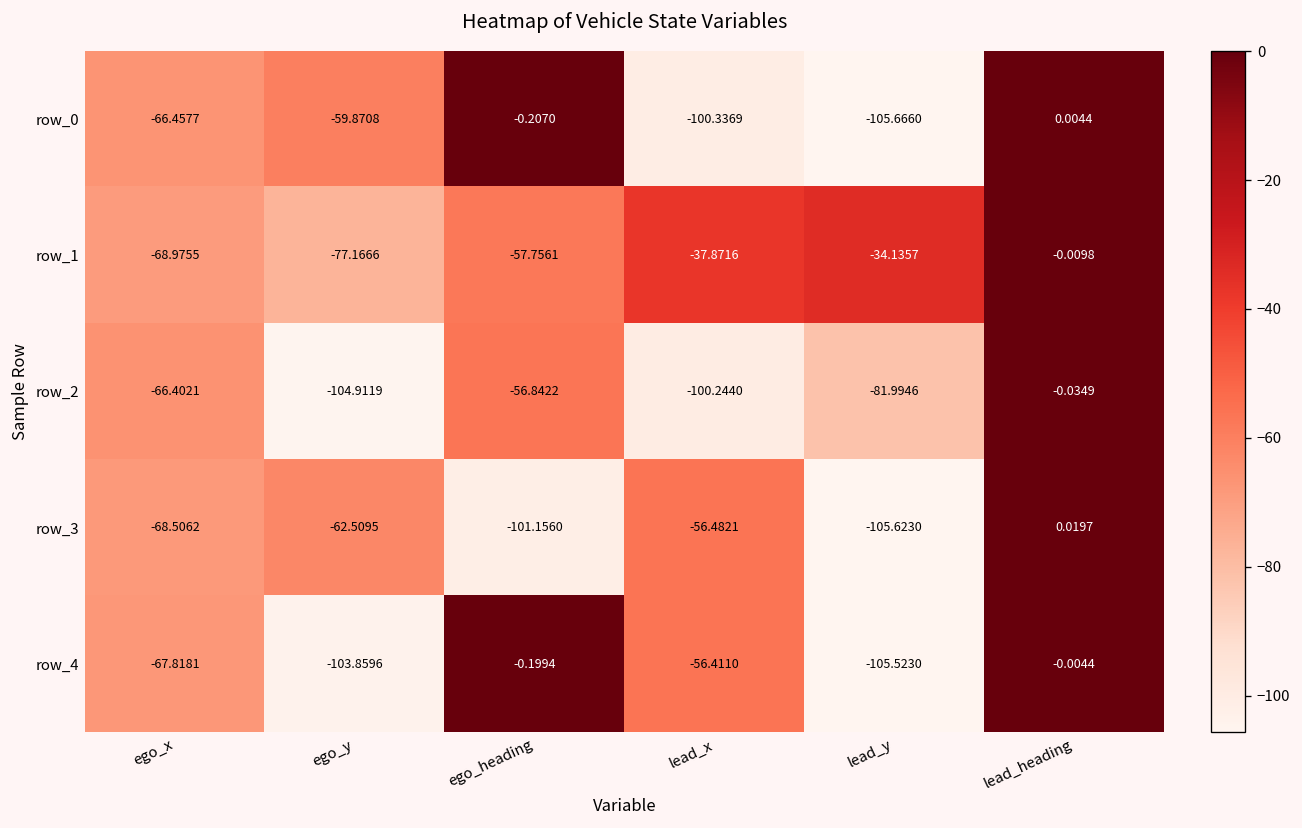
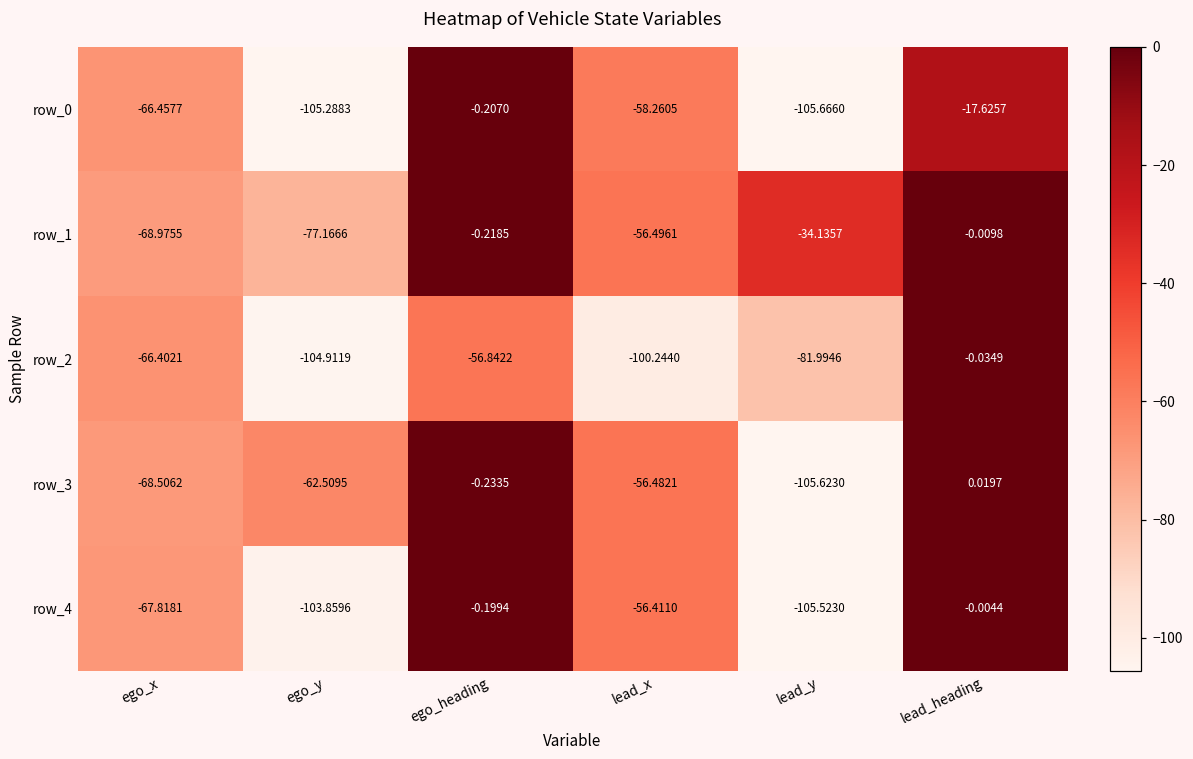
  {
    "row_0": {
      "ego_x": -66.4577,
-     "ego_y": -59.8708,
+     "ego_y": -105.2883,
      "ego_heading": -0.2070,
-     "lead_x": -100.3369,
+     "lead_x": -58.2605,
      "lead_y": -105.6660,
-     "lead_heading": 0.0044
+     "lead_heading": -17.6257
    },
    "row_1": {
      "ego_x": -68.9755,
      "ego_y": -77.1666,
-     "ego_heading": -57.7561,
-     "lead_x": -37.8716,
+     "ego_heading": -0.2185,
+     "lead_x": -56.4961,
      "lead_y": -34.1357,
      "lead_heading": -0.0098
    },
    "row_2": {
      "ego_x": -66.4021,
      "ego_y": -104.9119,
      "ego_heading": -56.8422,
      "lead_x": -100.2440,
      "lead_y": -81.9946,
      "lead_heading": -0.0349
    },
    "row_3": {
      "ego_x": -68.5062,
      "ego_y": -62.5095,
-     "ego_heading": -101.1560,
+     "ego_heading": -0.2335,
      "lead_x": -56.4821,
      "lead_y": -105.6230,
      "lead_heading": 0.0197
    },
    "row_4": {
      "ego_x": -67.8181,
      "ego_y": -103.8596,
      "ego_heading": -0.1994,
      "lead_x": -56.4110,
      "lead_y": -105.5230,
      "lead_heading": -0.0044
    }
  }
